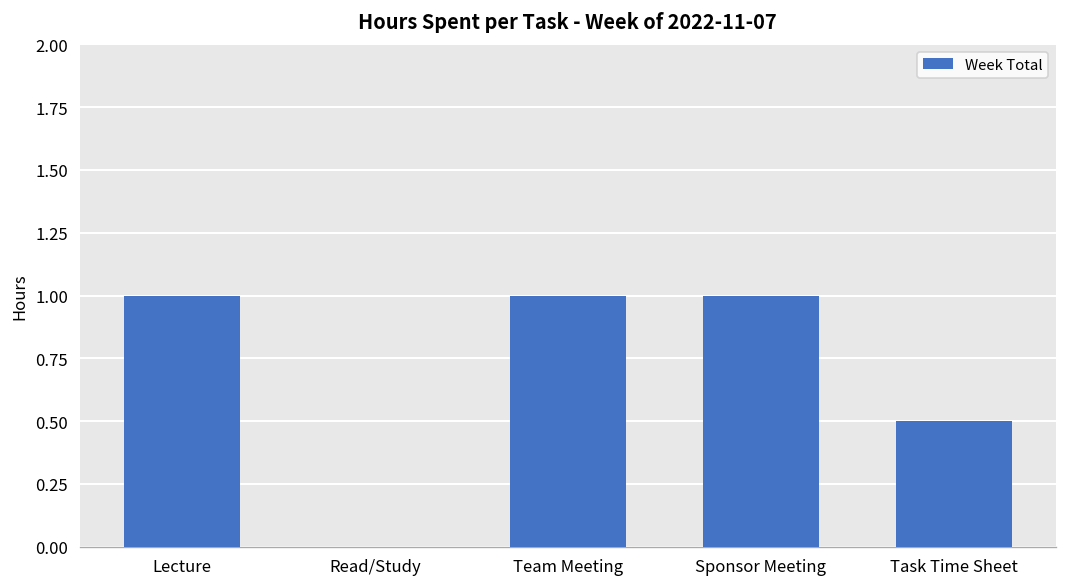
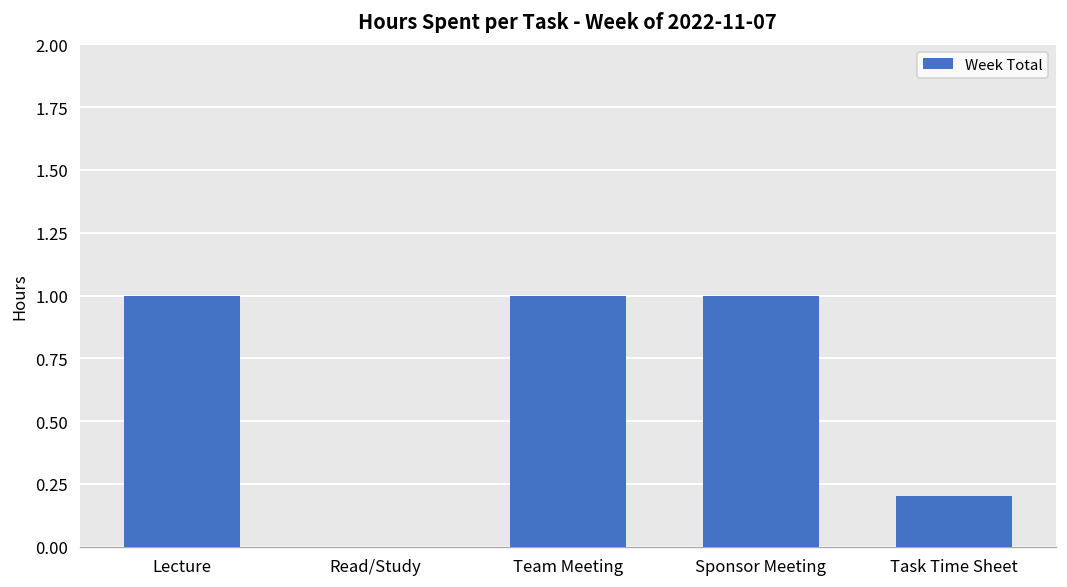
  {
    "Lecture": 1.0,
    "Read/Study": 0.0,
    "Team Meeting": 1.0,
    "Sponsor Meeting": 1.0,
-   "Task Time Sheet": 0.5
+   "Task Time Sheet": 0.2
  }
